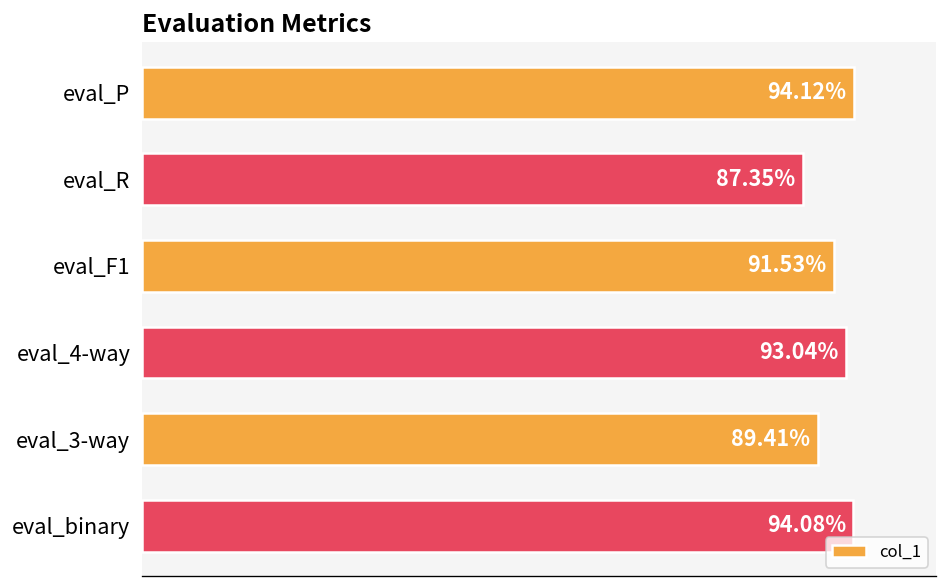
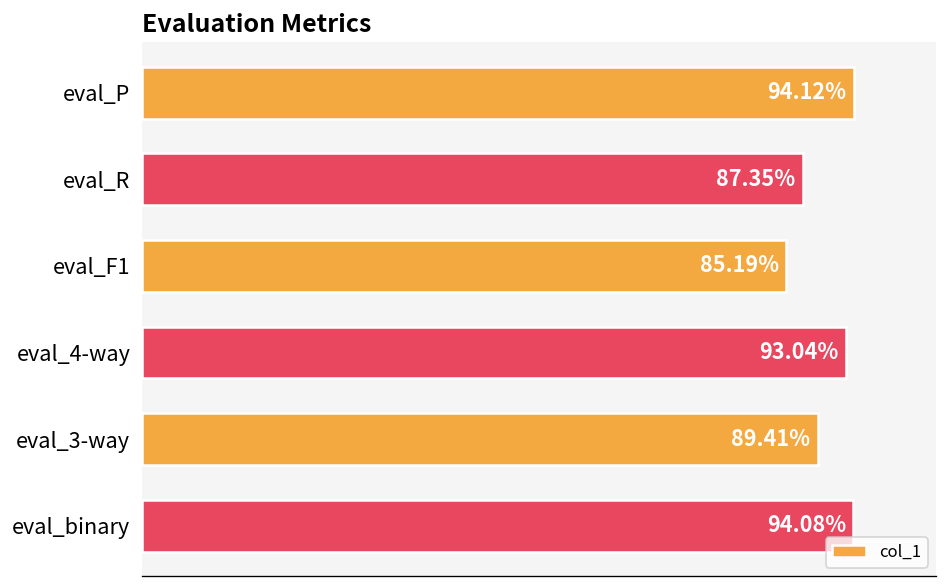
  {
    "eval_P": "94.12%",
    "eval_R": "87.35%",
-   "eval_F1": "91.53%",
+   "eval_F1": "85.19%",
    "eval_4-way": "93.04%",
    "eval_3-way": "89.41%",
    "eval_binary": "94.08%"
  }
